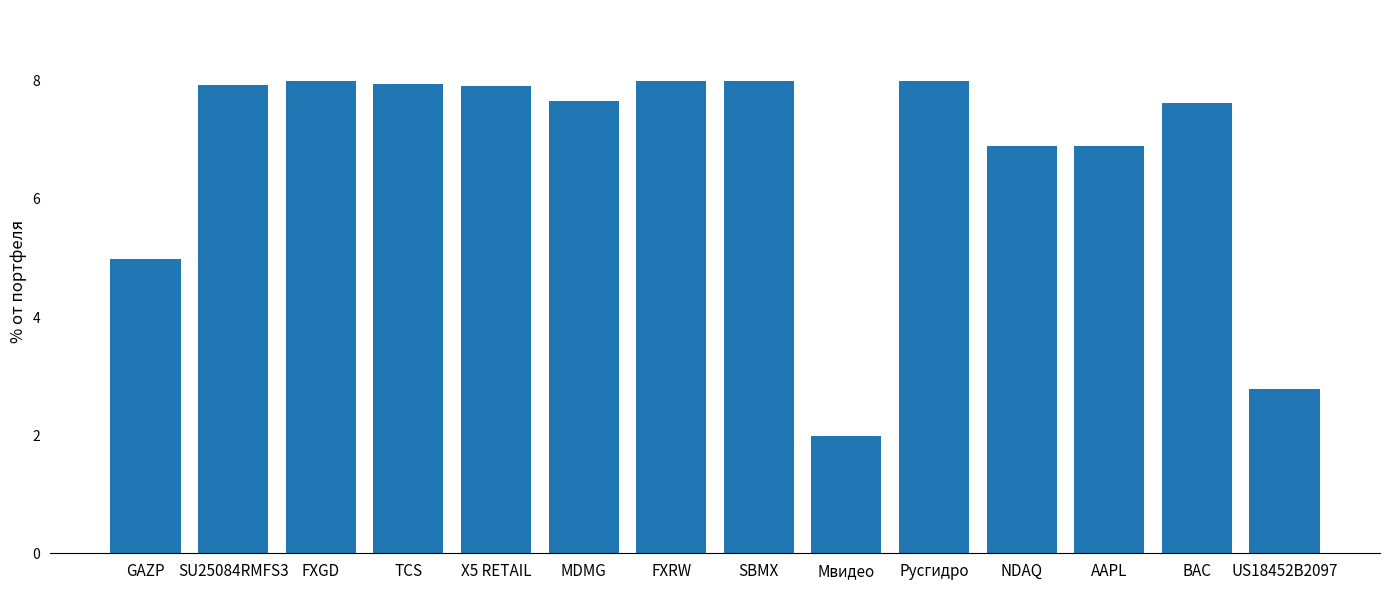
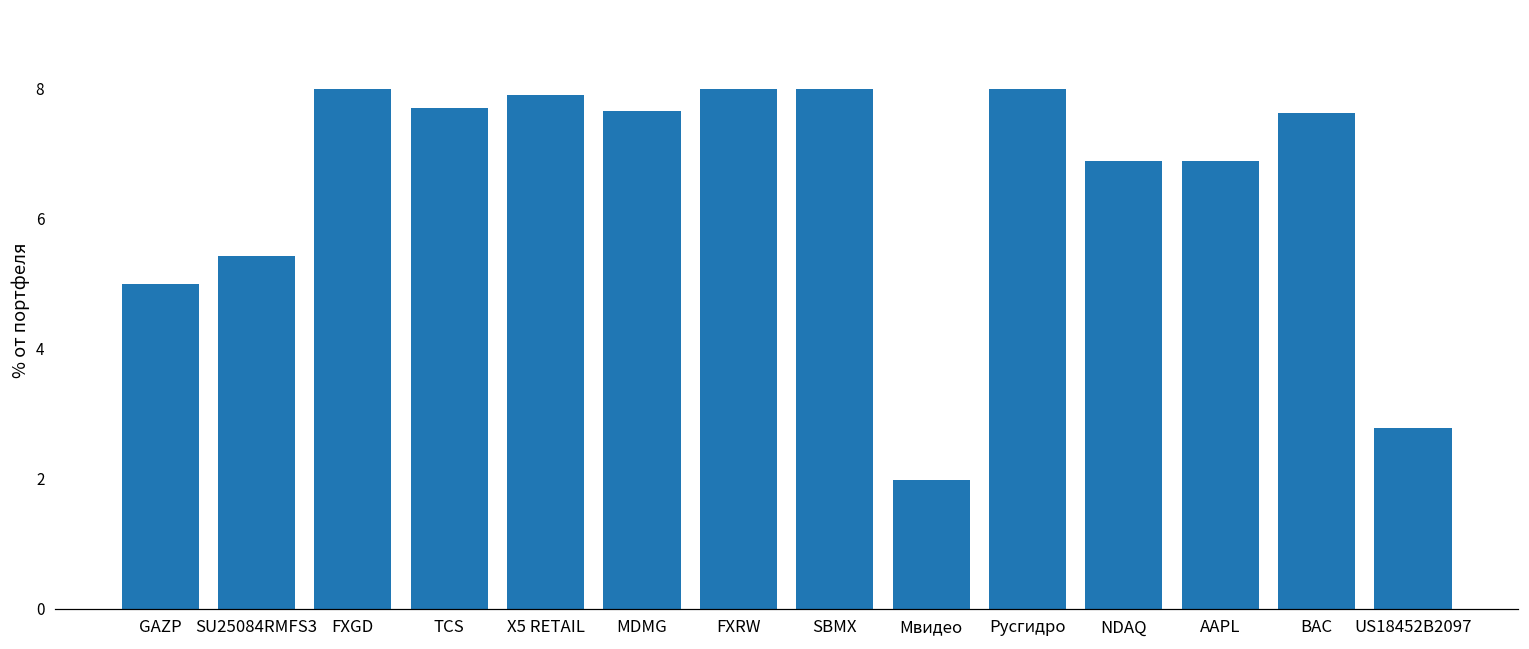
  {
    "GAZP": 5.0,
-   "SU25084RMFS3": 7.9,
+   "SU25084RMFS3": 5.4,
    "FXGD": 8.0,
-   "TCS": 8.0,
+   "TCS": 7.7,
    "X5 RETAIL": 7.9,
    "MDMG": 7.7,
    "FXRW": 8.0,
    "SBMX": 8.0,
    "Мвидео": 2.0,
    "Русгидро": 8.0,
    "NDAQ": 6.9,
    "AAPL": 6.9,
    "BAC": 7.6,
    "US18452B2097": 2.8
  }
